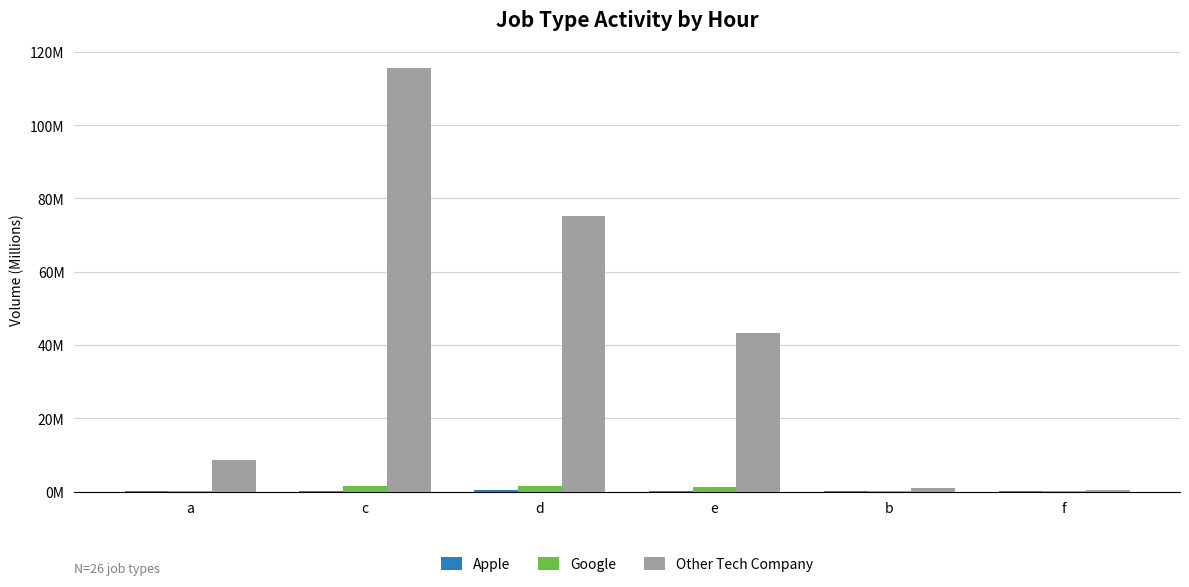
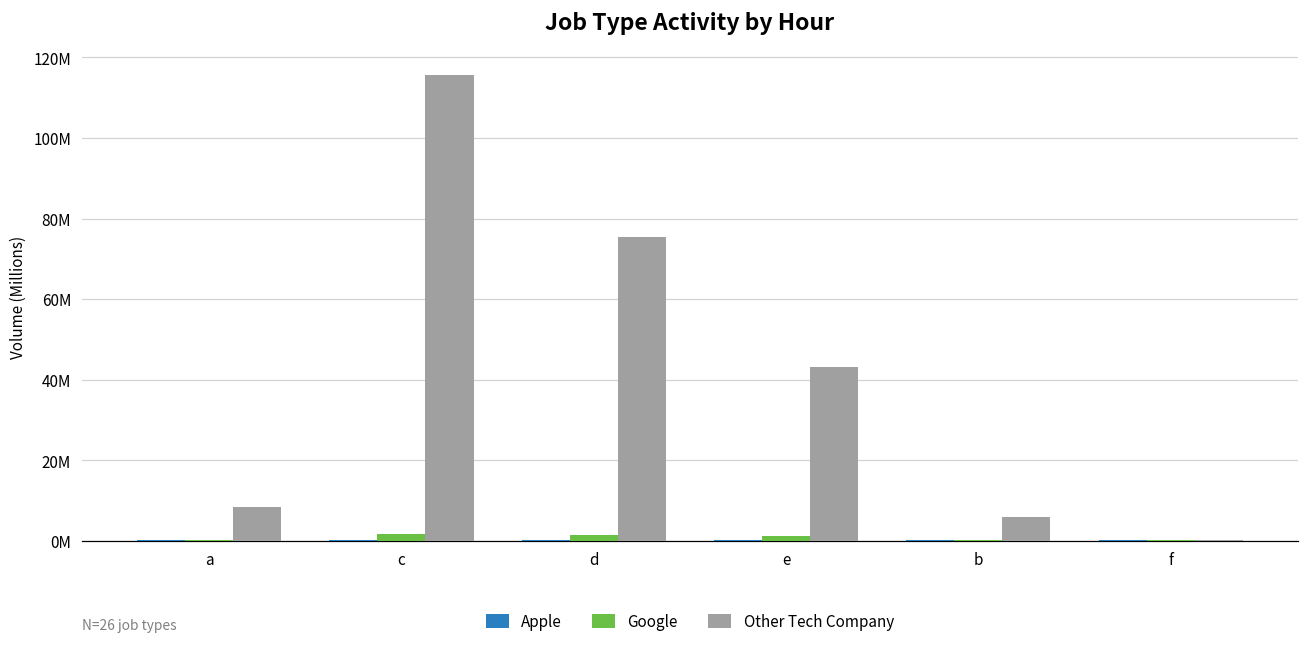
  {
    "Google": {
      "c": 2000000,
      "d": 1000000,
      "e": 1000000
    },
    "Other Tech Company": {
      "a": 9000000,
      "c": 116000000,
      "d": 75000000,
      "e": 43000000,
-     "b": 1000000
+     "b": 6000000
    }
  }
